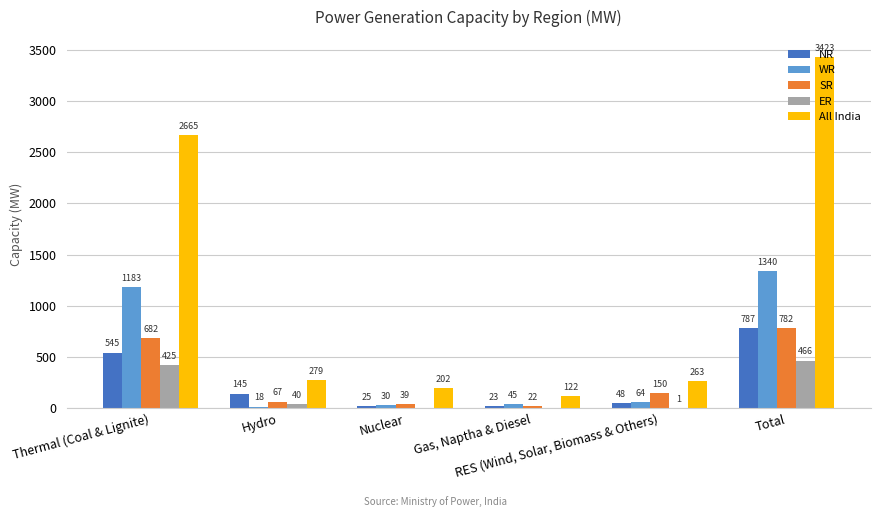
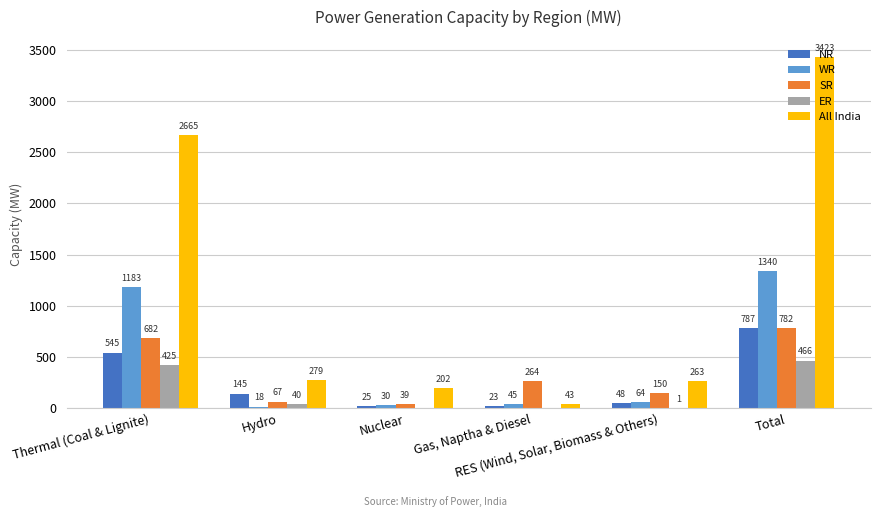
  {
    "SR": {
      "Thermal (Coal & Lignite)": 682,
      "Hydro": 67,
      "Nuclear": 39,
-     "Gas, Naptha & Diesel": 22,
+     "Gas, Naptha & Diesel": 264,
      "RES (Wind, Solar, Biomass & Others)": 150,
      "Total": 782
    },
    "ER": {
      "Thermal (Coal & Lignite)": 425,
      "Hydro": 40,
      "RES (Wind, Solar, Biomass & Others)": 1,
      "Total": 466
    },
    "All India": {
      "Thermal (Coal & Lignite)": 2665,
      "Hydro": 279,
      "Nuclear": 202,
-     "Gas, Naptha & Diesel": 122,
+     "Gas, Naptha & Diesel": 43,
      "RES (Wind, Solar, Biomass & Others)": 263,
      "Total": 3423
    }
  }
